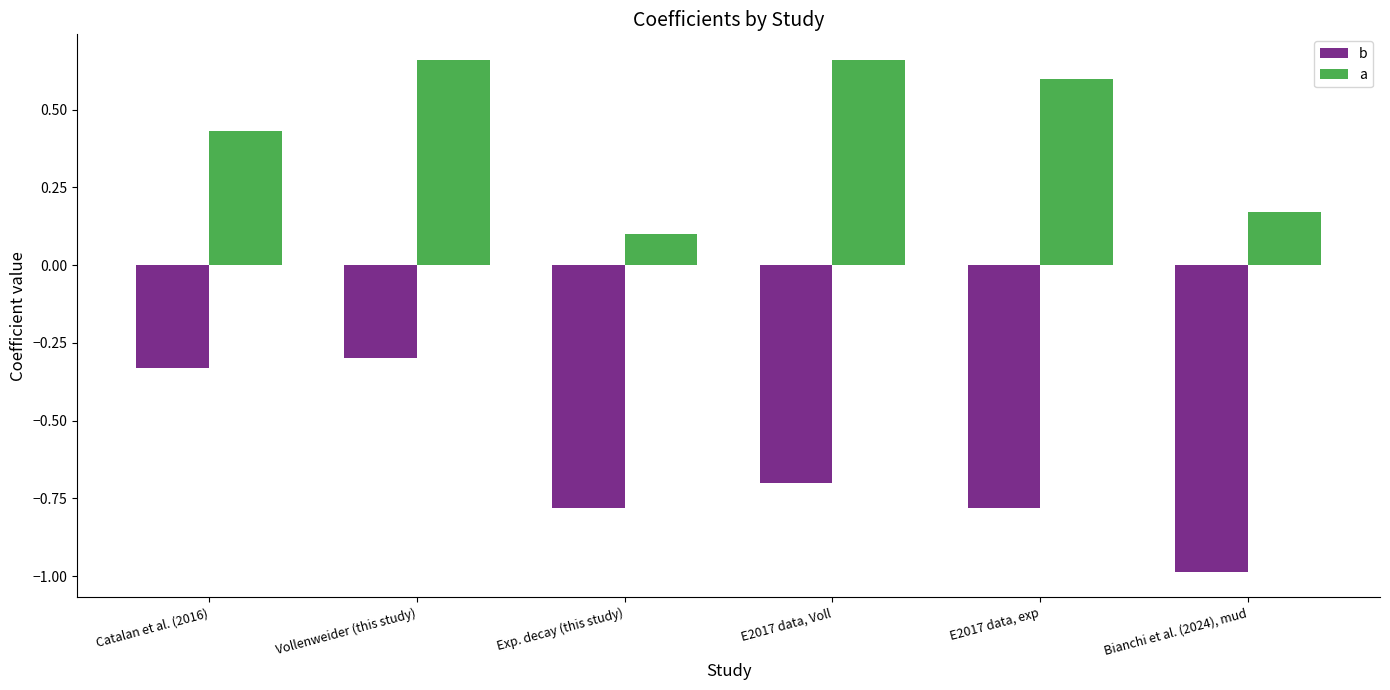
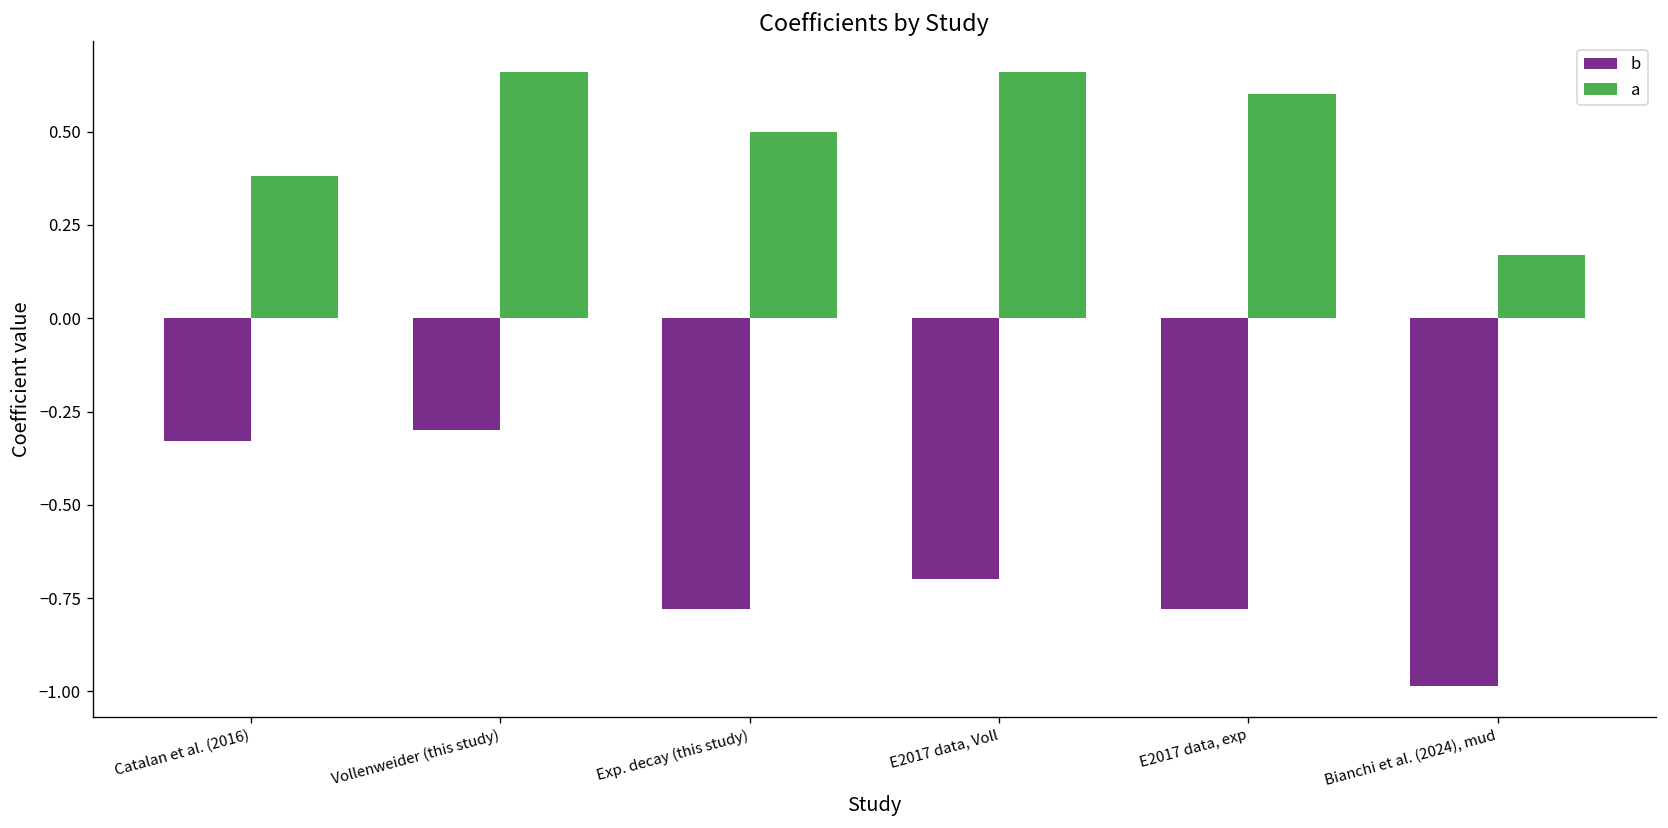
  {
    "b": {
      "Catalan et al. (2016)": -0.33,
      "Vollenweider (this study)": -0.30,
      "Exp. decay (this study)": -0.78,
      "E2017 data, Voll": -0.70,
      "E2017 data, exp": -0.78,
      "Bianchi et al. (2024), mud": -0.99
    },
    "a": {
-     "Catalan et al. (2016)": 0.43,
+     "Catalan et al. (2016)": 0.38,
      "Vollenweider (this study)": 0.66,
-     "Exp. decay (this study)": 0.1,
+     "Exp. decay (this study)": 0.5,
      "E2017 data, Voll": 0.66,
      "E2017 data, exp": 0.60,
      "Bianchi et al. (2024), mud": 0.17
    }
  }
